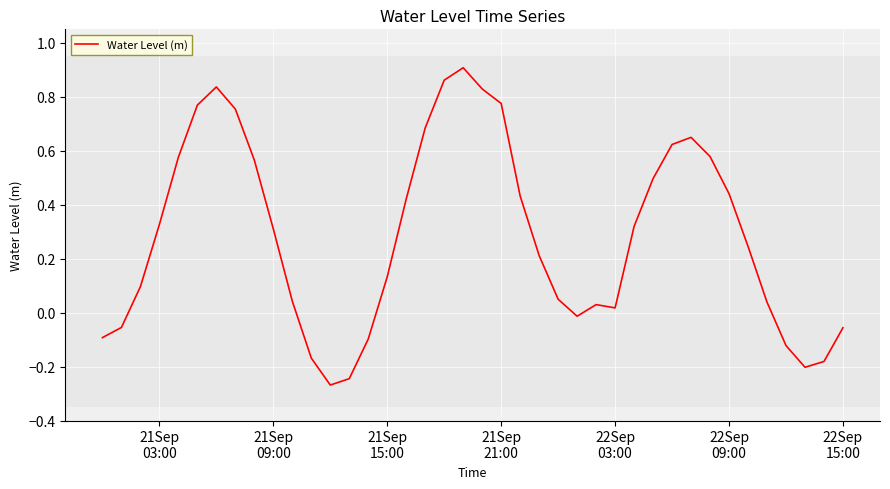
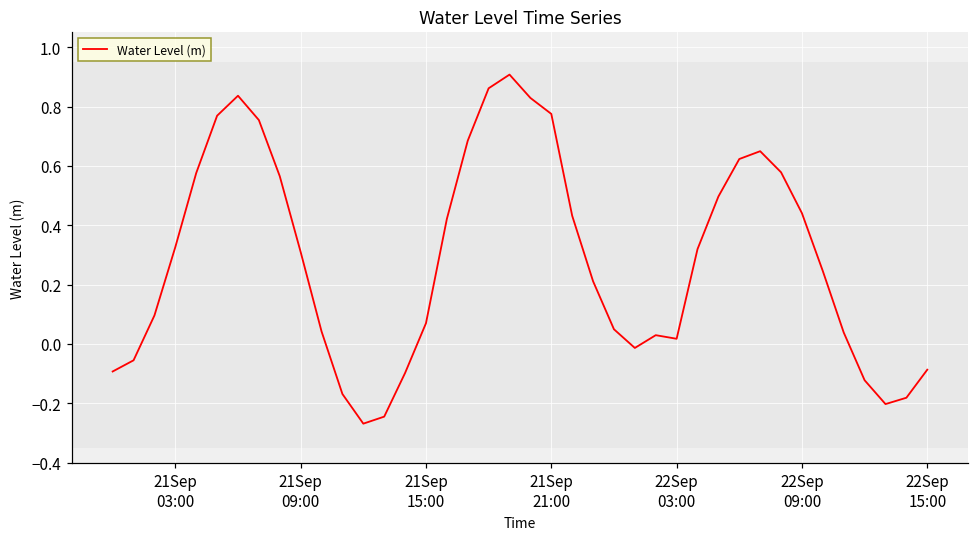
  {
    "21Sep 03:00": 0.33,
    "21Sep 09:00": 0.31,
-   "21Sep 15:00": 0.13,
+   "21Sep 15:00": 0.07,
    "21Sep 21:00": 0.78,
    "22Sep 03:00": 0.02,
    "22Sep 09:00": 0.44,
-   "22Sep 15:00": -0.06
+   "22Sep 15:00": -0.09
  }
